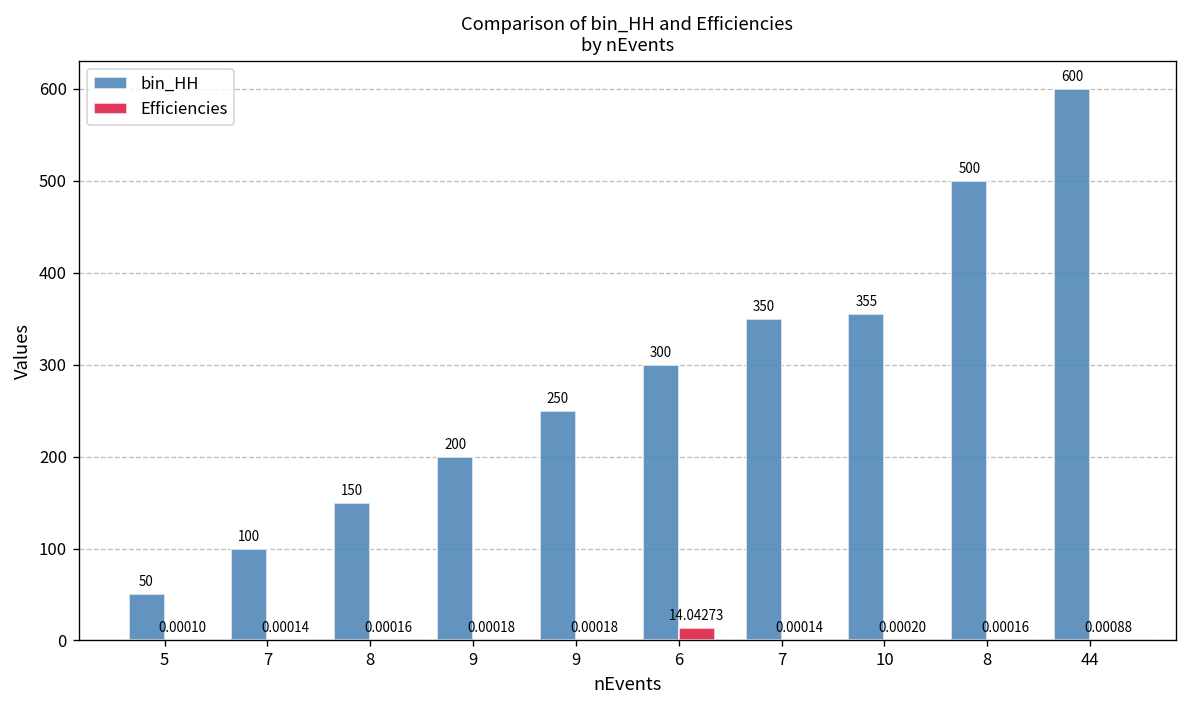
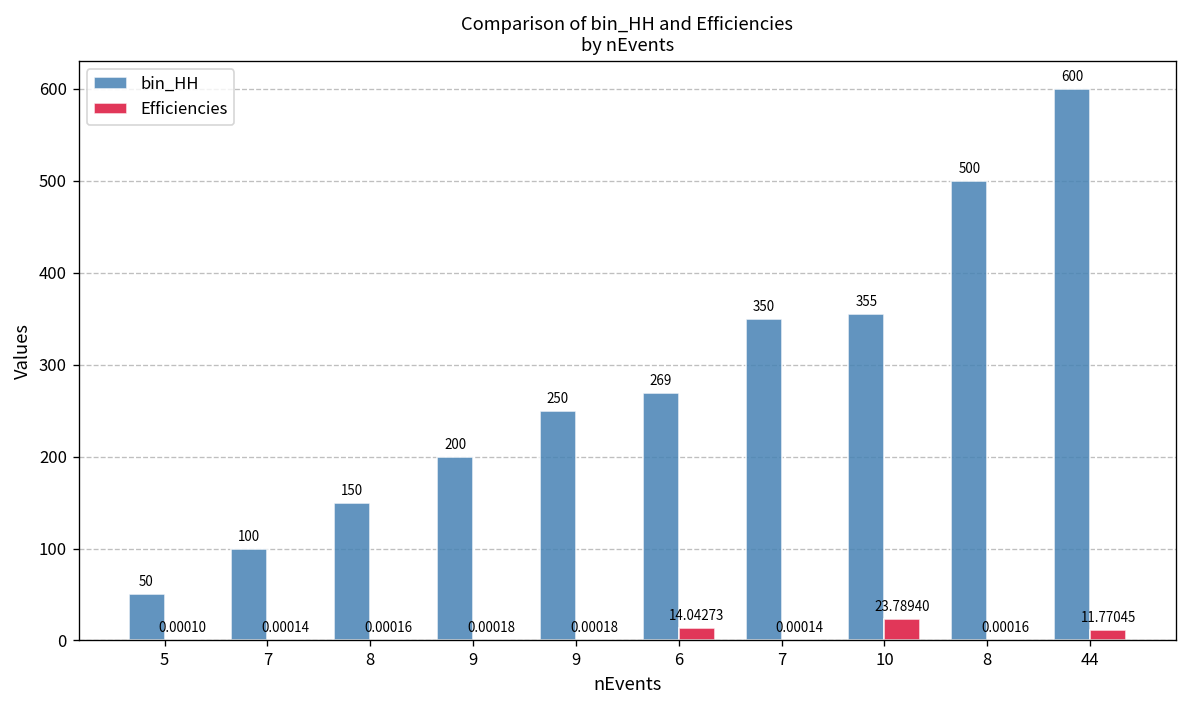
  {
    "bin_HH": {
      "5": 50,
-     "6": 300,
+     "6": 269,
      "10": 355,
      "44": 600
    },
    "Efficiencies": {
      "5": 0.00010,
      "6": 14.04273,
-     "10": 0.00020,
-     "44": 0.00088
+     "10": 23.78940,
+     "44": 11.77045
    }
  }
